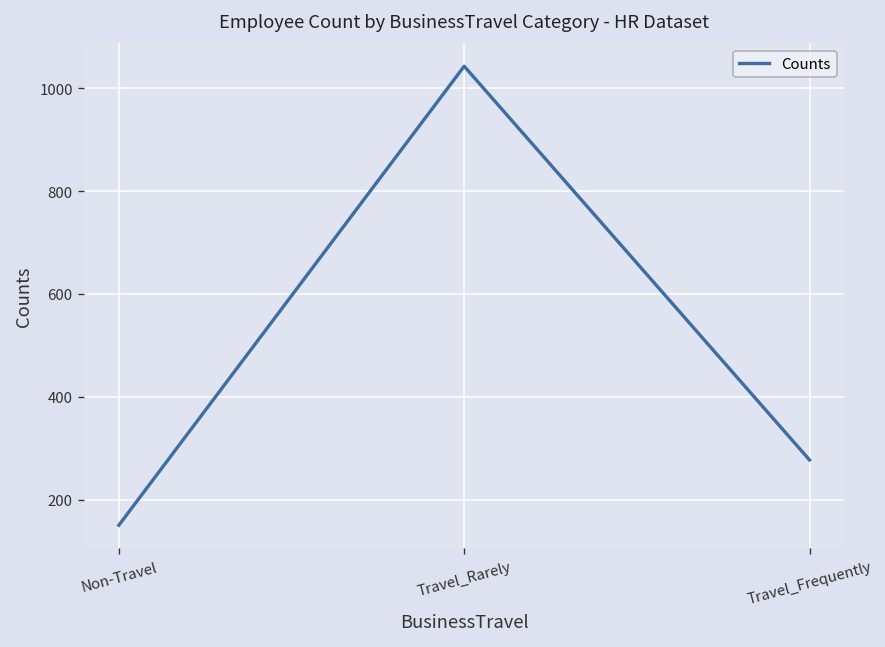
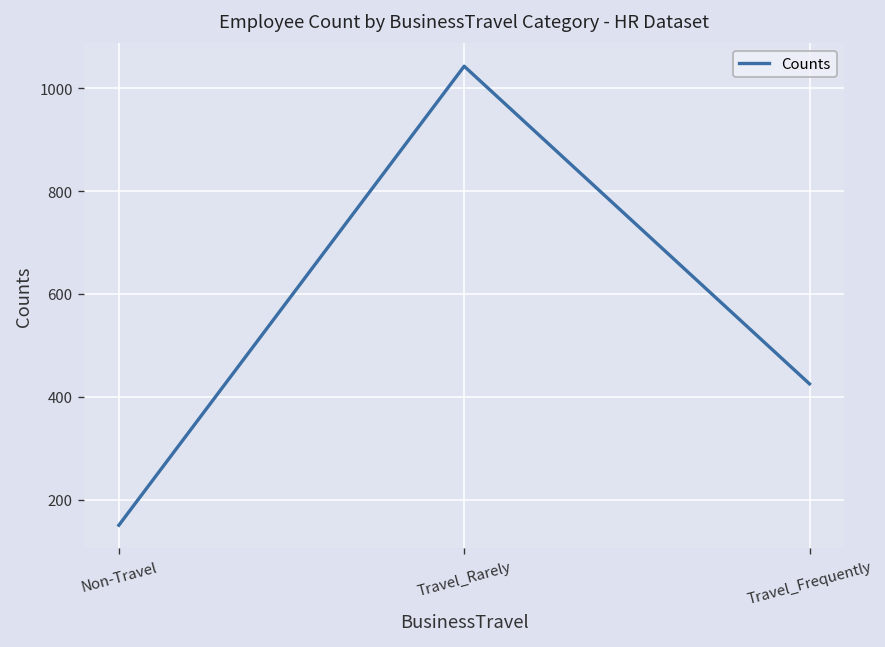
  {
    "Non-Travel": 150,
    "Travel_Rarely": 1040,
-   "Travel_Frequently": 280
+   "Travel_Frequently": 430
  }
